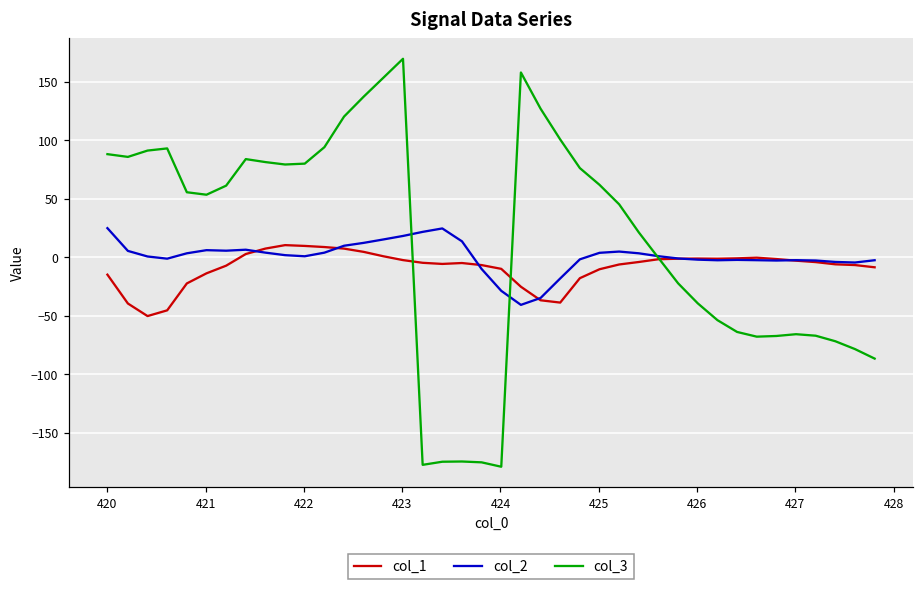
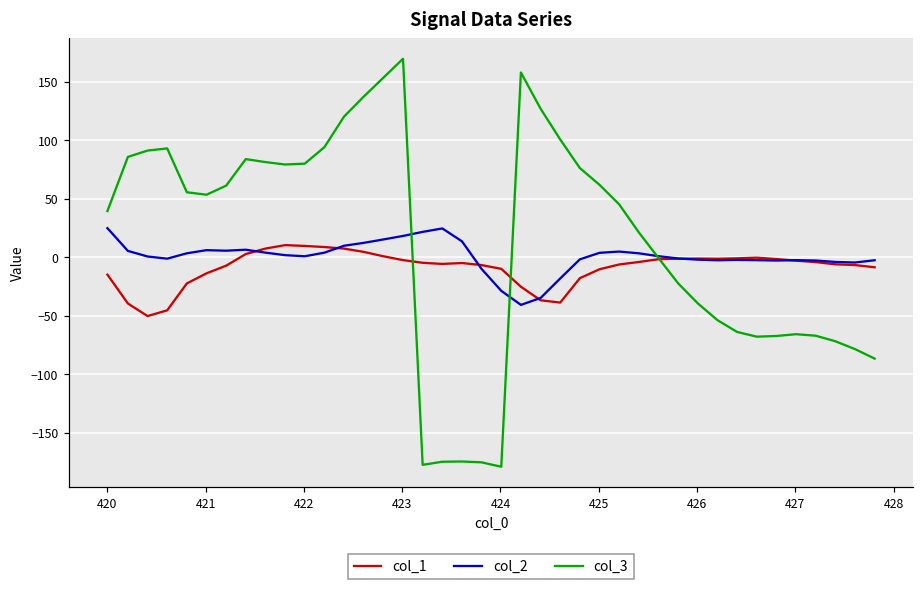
  {
    "col_1": {
      "420": -15
    },
    "col_2": {
      "420": 25
    },
    "col_3": {
-     "420": 88
+     "420": 40
    }
  }
